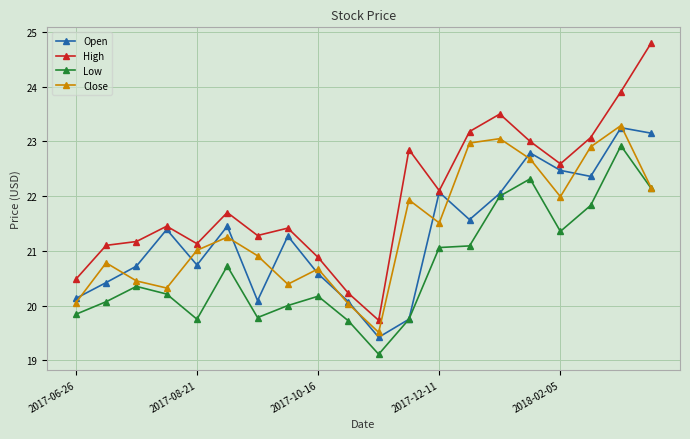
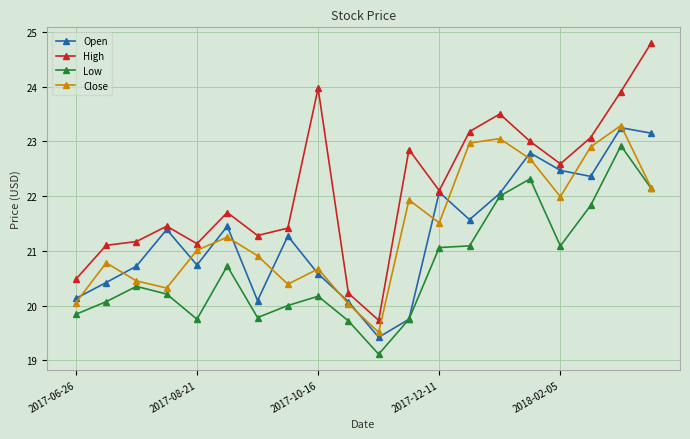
  {
    "Open": {
      "2017-06-26": 20.1,
      "2017-08-21": 20.7,
      "2017-10-16": 20.6,
      "2018-02-05": 22.5
    },
    "High": {
      "2017-06-26": 20.5,
      "2017-08-21": 21.1,
-     "2017-10-16": 20.9,
+     "2017-10-16": 24.0,
      "2018-02-05": 22.6
    },
    "Low": {
      "2017-06-26": 19.8,
      "2017-08-21": 19.8,
      "2017-10-16": 20.2,
      "2017-12-11": 21.1,
-     "2018-02-05": 21.4
+     "2018-02-05": 21.1
    },
    "Close": {
      "2017-06-26": 20.1,
      "2017-08-21": 21.0,
      "2017-10-16": 20.7,
      "2017-12-11": 21.5,
      "2018-02-05": 22.0
    }
  }
